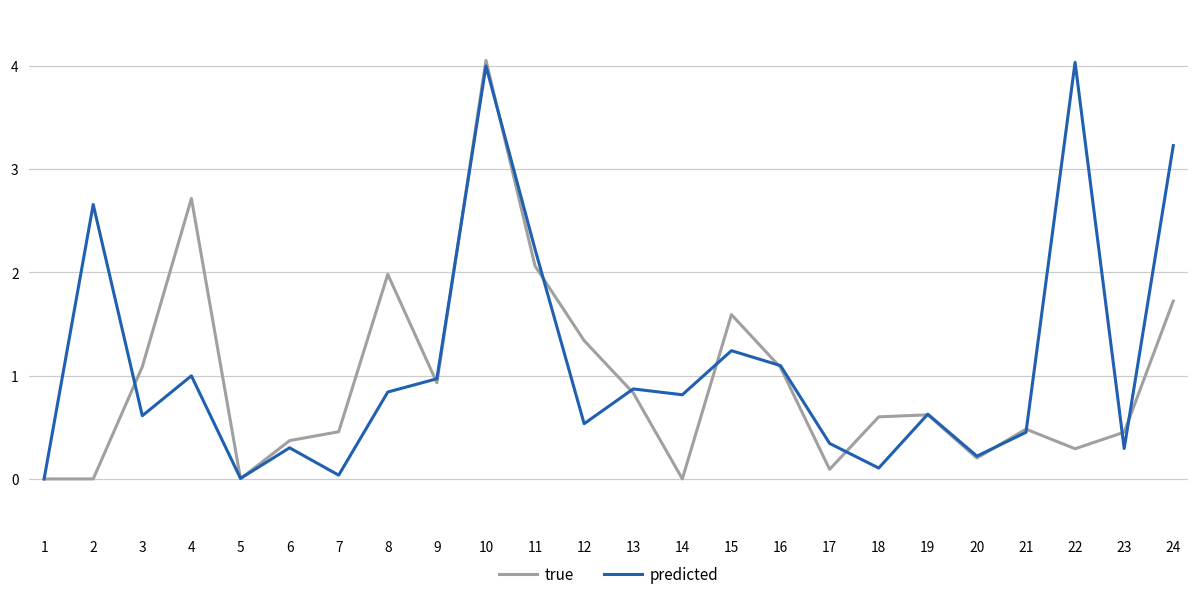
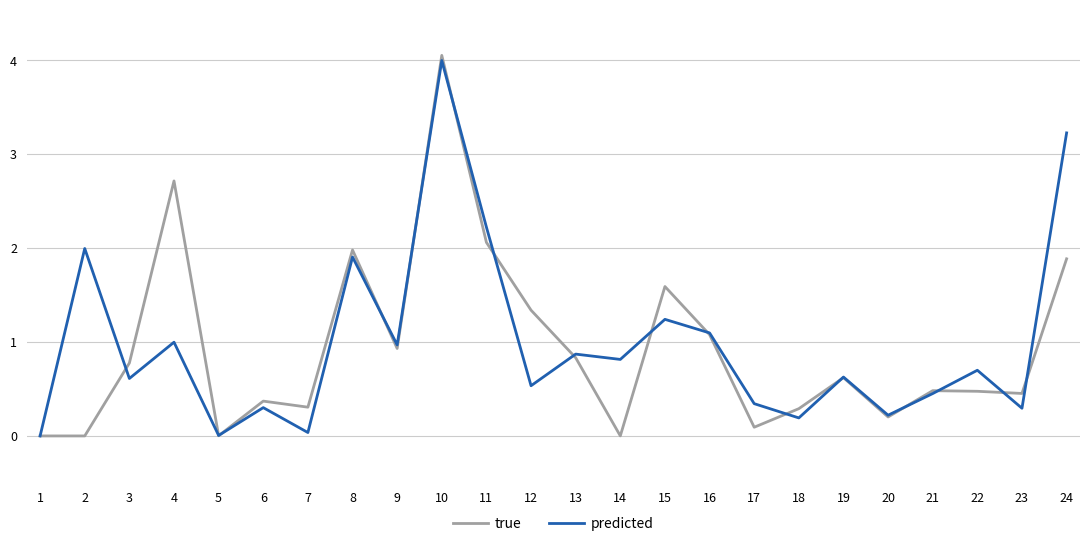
  {
    "true": {
      "2": 0.0,
-     "3": 1.1,
+     "3": 0.8,
      "4": 2.7,
      "6": 0.4,
-     "7": 0.5,
+     "7": 0.3,
      "8": 2.0,
      "9": 0.9,
      "10": 4.1,
      "11": 2.1,
      "12": 1.3,
      "13": 0.8,
      "14": 0.0,
      "15": 1.6,
      "17": 0.1,
-     "18": 0.6,
+     "18": 0.3,
      "21": 0.5,
-     "22": 0.3,
+     "22": 0.5,
      "23": 0.5,
-     "24": 1.7
+     "24": 1.9
    },
    "predicted": {
-     "2": 2.7,
+     "2": 2.0,
      "3": 0.6,
      "4": 1.0,
      "6": 0.3,
      "7": 0.0,
-     "8": 0.8,
+     "8": 1.9,
      "9": 1.0,
      "10": 4.0,
      "11": 2.2,
      "12": 0.5,
      "13": 0.9,
      "14": 0.8,
      "15": 1.2,
      "17": 0.3,
-     "18": 0.1,
+     "18": 0.2,
      "21": 0.5,
-     "22": 4.0,
+     "22": 0.7,
      "23": 0.3,
      "24": 3.2
    }
  }
